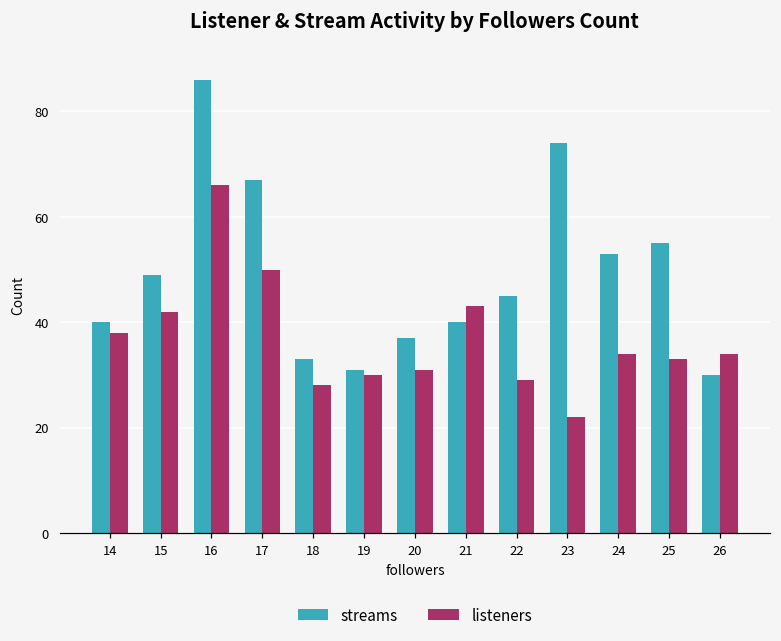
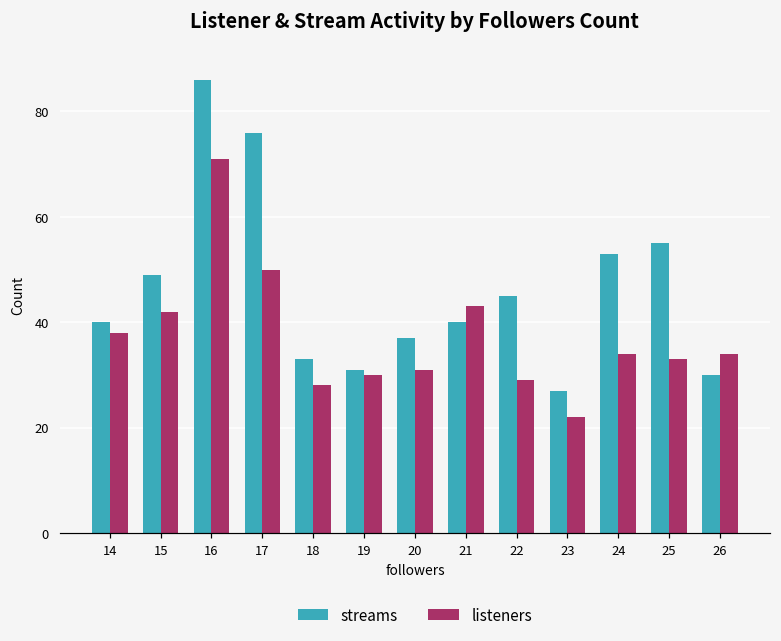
  {
    "streams": {
      "14": 40,
      "15": 49,
      "16": 86,
-     "17": 67,
+     "17": 76,
      "18": 33,
      "19": 31,
      "20": 37,
      "21": 40,
      "22": 45,
-     "23": 74,
+     "23": 27,
      "24": 53,
      "25": 55,
      "26": 30
    },
    "listeners": {
      "14": 38,
      "15": 42,
-     "16": 66,
+     "16": 71,
      "17": 50,
      "18": 28,
      "19": 30,
      "20": 31,
      "21": 43,
      "22": 29,
      "23": 22,
      "24": 34,
      "25": 33,
      "26": 34
    }
  }
